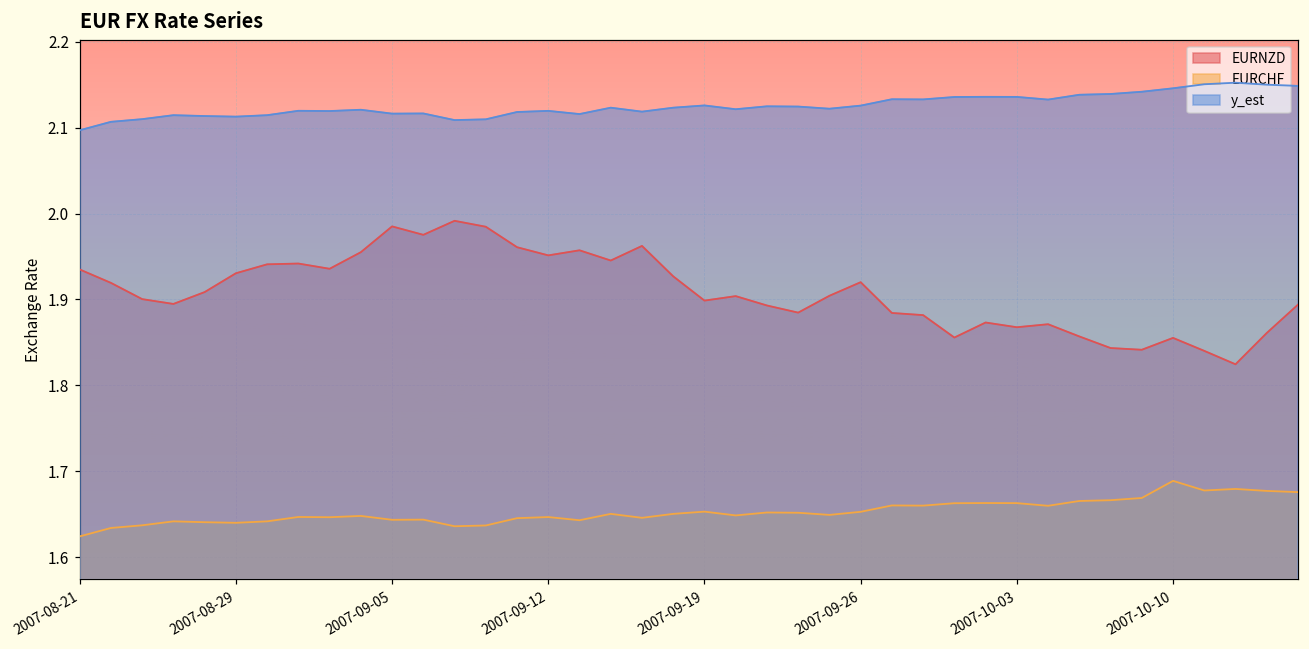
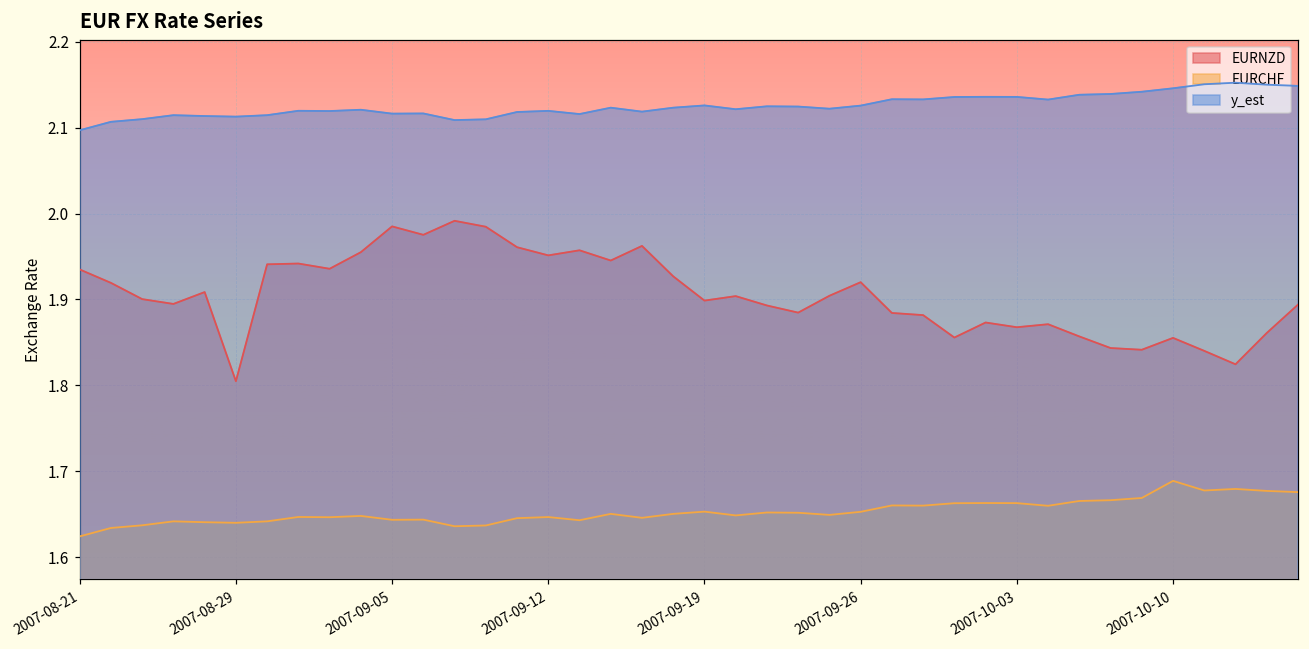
  {
    "EURNZD": {
      "2007-08-21": 1.93,
-     "2007-08-29": 1.93,
+     "2007-08-29": 1.80,
      "2007-09-05": 1.99,
      "2007-09-12": 1.95,
      "2007-09-19": 1.90,
      "2007-09-26": 1.92,
      "2007-10-03": 1.87,
      "2007-10-10": 1.86
    },
    "EURCHF": {
      "2007-08-21": 1.62,
      "2007-08-29": 1.64,
      "2007-09-05": 1.64,
      "2007-09-12": 1.65,
      "2007-09-19": 1.65,
      "2007-09-26": 1.65,
      "2007-10-03": 1.66,
      "2007-10-10": 1.69
    },
    "y_est": {
      "2007-08-21": 2.10,
      "2007-08-29": 2.11,
      "2007-09-05": 2.12,
      "2007-09-12": 2.12,
      "2007-09-19": 2.13,
      "2007-09-26": 2.13,
      "2007-10-03": 2.14,
      "2007-10-10": 2.15
    }
  }
